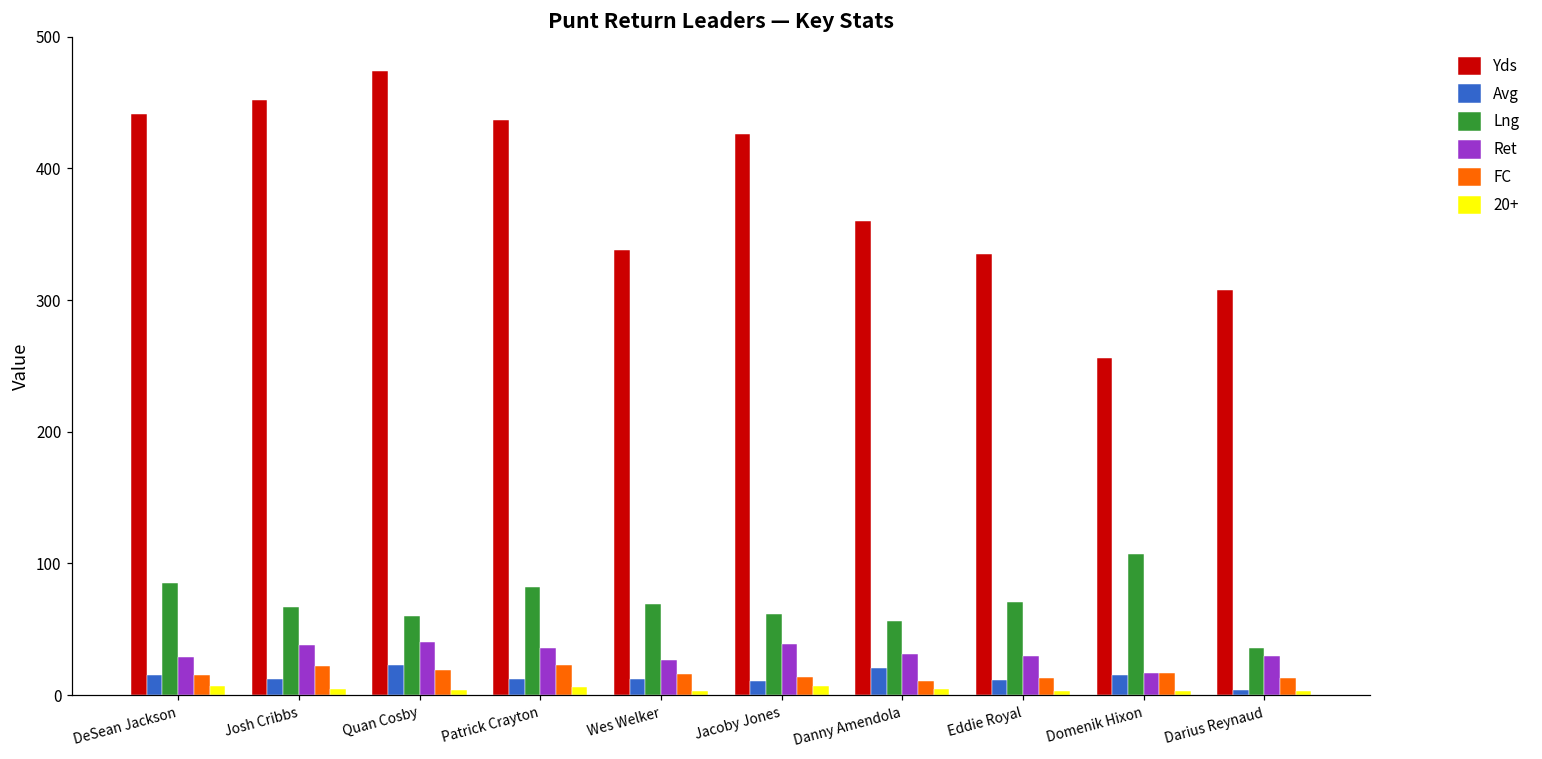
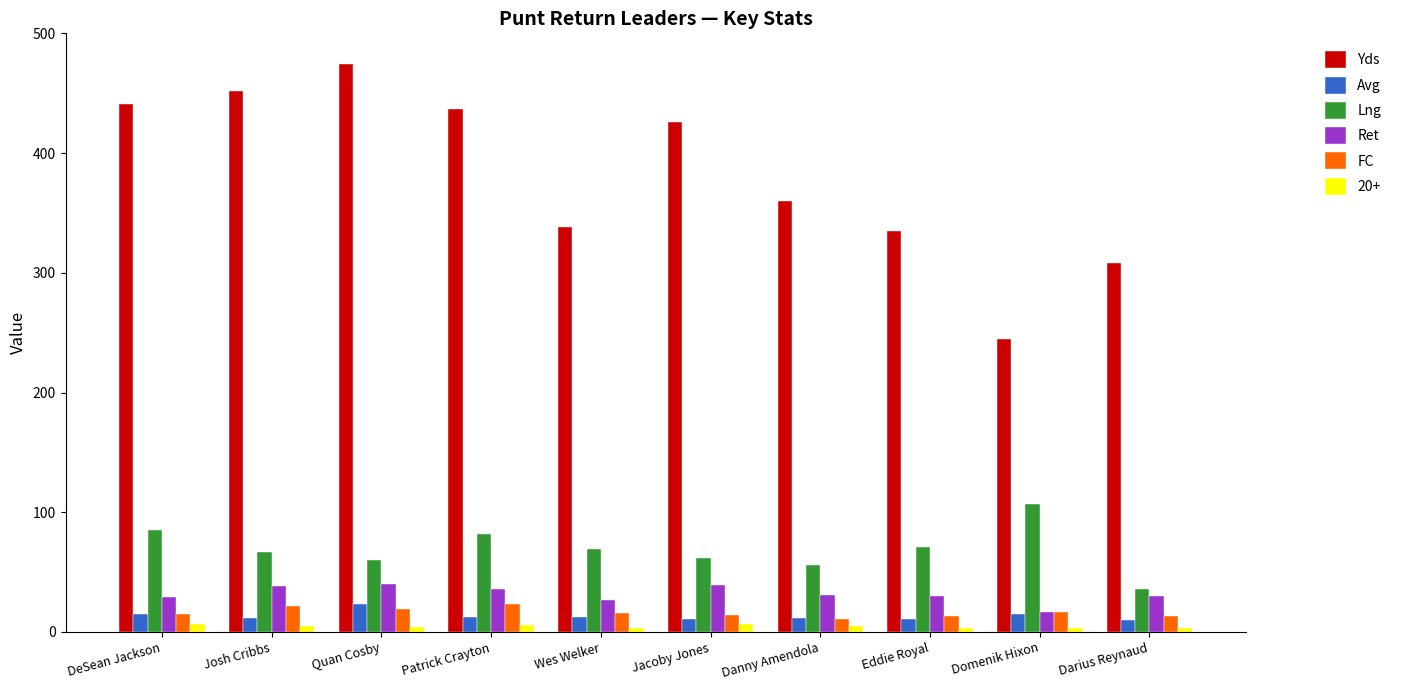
  {
    "Yds": {
      "DeSean Jackson": 441,
      "Josh Cribbs": 452,
      "Quan Cosby": 474,
      "Patrick Crayton": 437,
      "Wes Welker": 338,
      "Jacoby Jones": 426,
      "Danny Amendola": 360,
      "Eddie Royal": 335,
-     "Domenik Hixon": 256,
+     "Domenik Hixon": 245,
      "Darius Reynaud": 308
    },
    "Avg": {
      "DeSean Jackson": 15,
      "Josh Cribbs": 12,
      "Quan Cosby": 23,
      "Patrick Crayton": 12,
      "Wes Welker": 13,
      "Jacoby Jones": 11,
-     "Danny Amendola": 21,
+     "Danny Amendola": 12,
      "Eddie Royal": 11,
      "Domenik Hixon": 15,
-     "Darius Reynaud": 4
+     "Darius Reynaud": 10
    },
    "Lng": {
      "DeSean Jackson": 85,
      "Josh Cribbs": 67,
      "Quan Cosby": 60,
      "Patrick Crayton": 82,
      "Wes Welker": 69,
      "Jacoby Jones": 62,
      "Danny Amendola": 56,
      "Eddie Royal": 71,
      "Domenik Hixon": 107,
      "Darius Reynaud": 36
    },
    "Ret": {
      "DeSean Jackson": 29,
      "Josh Cribbs": 38,
      "Quan Cosby": 40,
      "Patrick Crayton": 36,
      "Wes Welker": 27,
      "Jacoby Jones": 39,
      "Danny Amendola": 31,
      "Eddie Royal": 30,
      "Domenik Hixon": 17,
      "Darius Reynaud": 30
    },
    "FC": {
      "DeSean Jackson": 15,
      "Josh Cribbs": 22,
      "Quan Cosby": 19,
      "Patrick Crayton": 23,
      "Wes Welker": 16,
      "Jacoby Jones": 14,
      "Danny Amendola": 11,
      "Eddie Royal": 13,
      "Domenik Hixon": 17,
      "Darius Reynaud": 13
    },
    "20+": {
      "DeSean Jackson": 7,
      "Josh Cribbs": 5,
      "Quan Cosby": 4,
      "Patrick Crayton": 6,
      "Wes Welker": 3,
      "Jacoby Jones": 7,
      "Danny Amendola": 5,
      "Eddie Royal": 3,
      "Domenik Hixon": 3,
      "Darius Reynaud": 3
    }
  }
